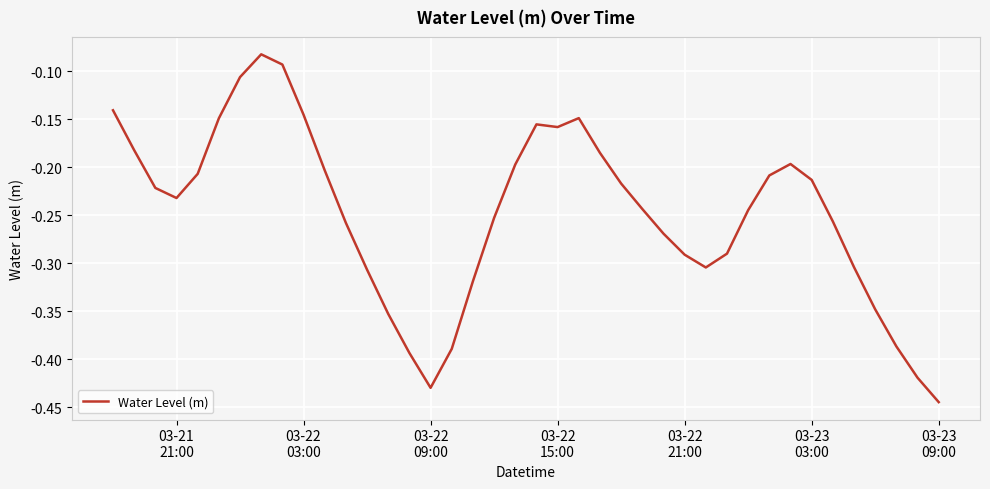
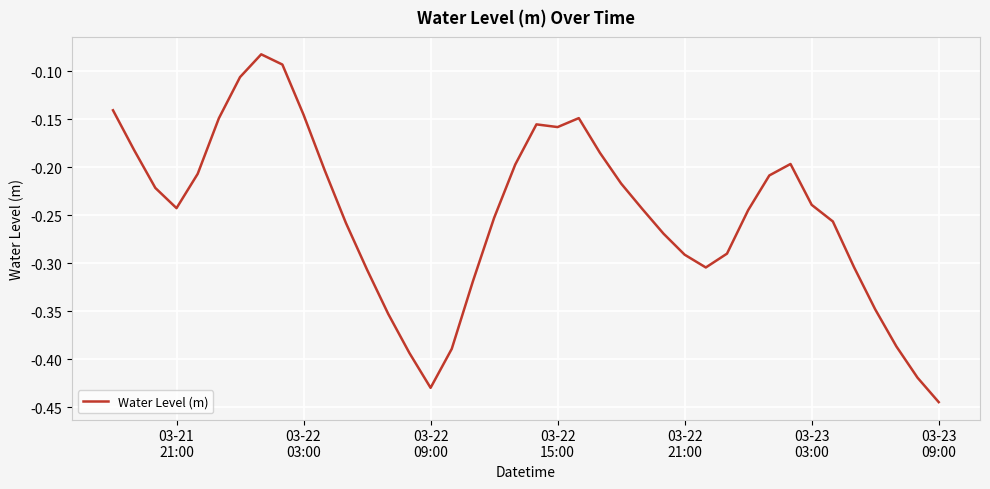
  {
-   "03-21 21:00": -0.23,
+   "03-21 21:00": -0.24,
    "03-22 03:00": -0.15,
    "03-22 09:00": -0.43,
    "03-22 15:00": -0.16,
    "03-22 21:00": -0.29,
-   "03-23 03:00": -0.21,
+   "03-23 03:00": -0.24,
    "03-23 09:00": -0.44
  }
